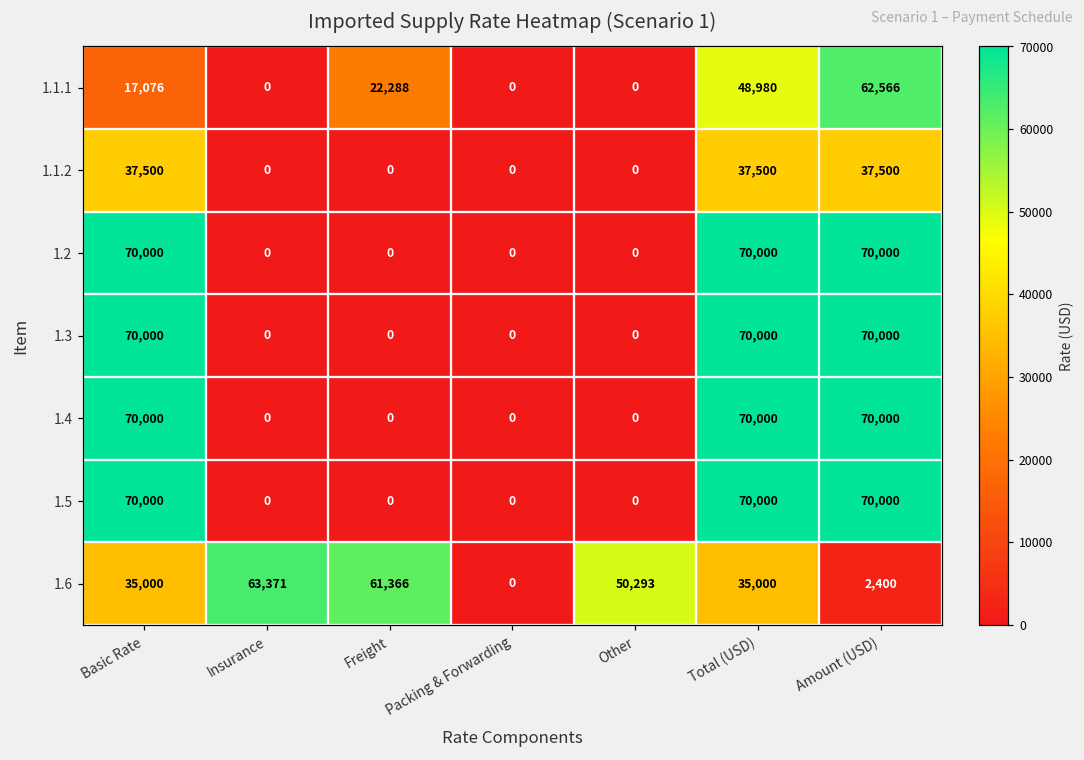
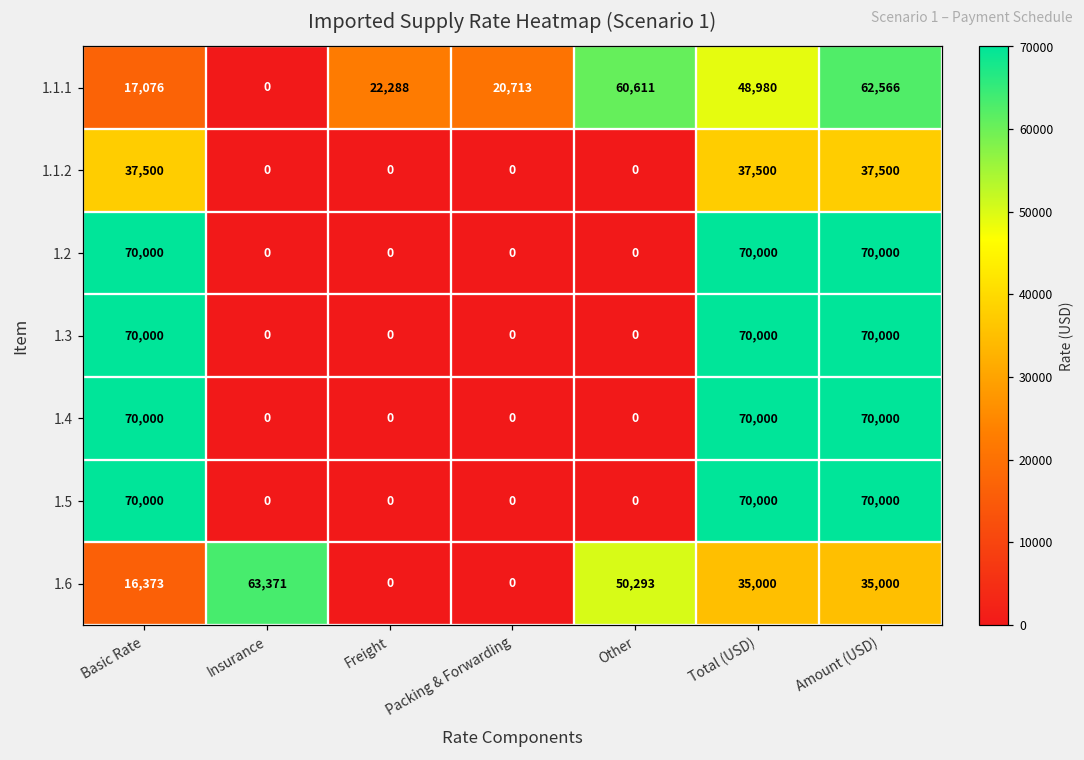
  {
    "1.1.1": {
      "Basic Rate": "17,076",
      "Insurance": "0",
      "Freight": "22,288",
-     "Packing & Forwarding": "0",
-     "Other": "0",
+     "Packing & Forwarding": "20,713",
+     "Other": "60,611",
      "Total (USD)": "48,980",
      "Amount (USD)": "62,566"
    },
    "1.1.2": {
      "Basic Rate": "37,500",
      "Insurance": "0",
      "Freight": "0",
      "Packing & Forwarding": "0",
      "Other": "0",
      "Total (USD)": "37,500",
      "Amount (USD)": "37,500"
    },
    "1.2": {
      "Basic Rate": "70,000",
      "Insurance": "0",
      "Freight": "0",
      "Packing & Forwarding": "0",
      "Other": "0",
      "Total (USD)": "70,000",
      "Amount (USD)": "70,000"
    },
    "1.3": {
      "Basic Rate": "70,000",
      "Insurance": "0",
      "Freight": "0",
      "Packing & Forwarding": "0",
      "Other": "0",
      "Total (USD)": "70,000",
      "Amount (USD)": "70,000"
    },
    "1.4": {
      "Basic Rate": "70,000",
      "Insurance": "0",
      "Freight": "0",
      "Packing & Forwarding": "0",
      "Other": "0",
      "Total (USD)": "70,000",
      "Amount (USD)": "70,000"
    },
    "1.5": {
      "Basic Rate": "70,000",
      "Insurance": "0",
      "Freight": "0",
      "Packing & Forwarding": "0",
      "Other": "0",
      "Total (USD)": "70,000",
      "Amount (USD)": "70,000"
    },
    "1.6": {
-     "Basic Rate": "35,000",
+     "Basic Rate": "16,373",
      "Insurance": "63,371",
-     "Freight": "61,366",
+     "Freight": "0",
      "Packing & Forwarding": "0",
      "Other": "50,293",
      "Total (USD)": "35,000",
-     "Amount (USD)": "2,400"
+     "Amount (USD)": "35,000"
    }
  }
